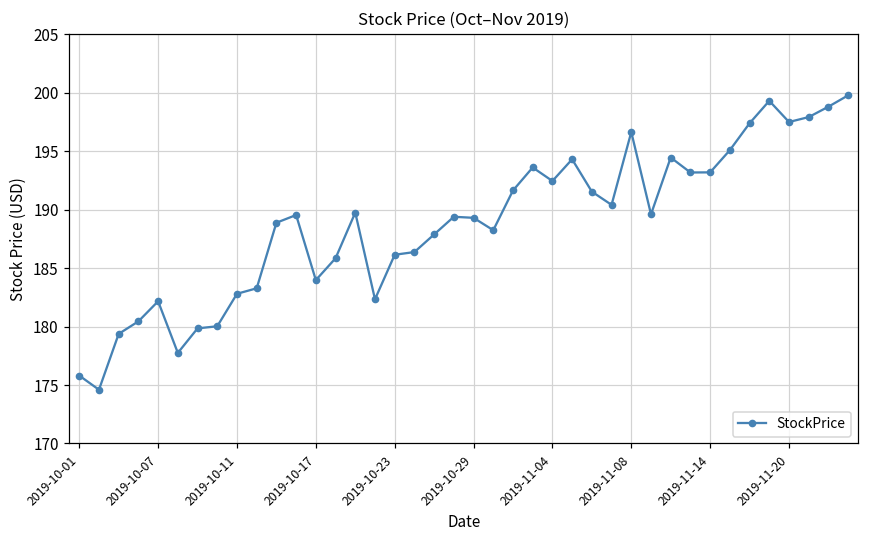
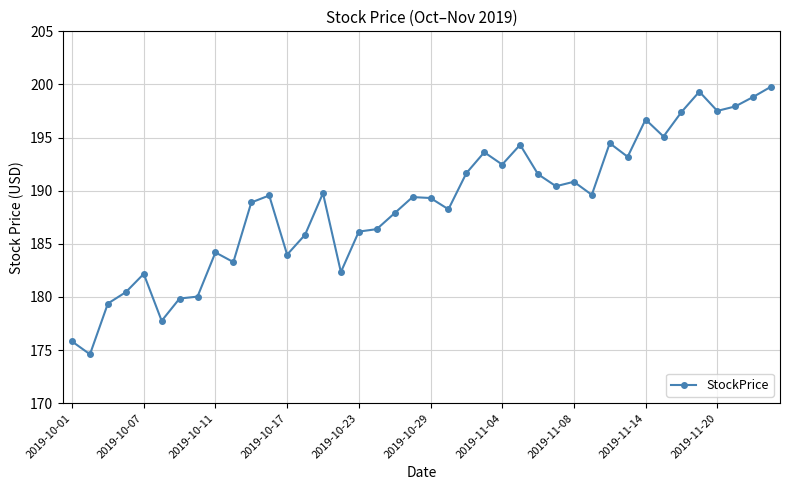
  {
    "2019-10-01": 175.8,
    "2019-10-07": 182.2,
-   "2019-10-11": 182.8,
+   "2019-10-11": 184.2,
    "2019-10-17": 184.0,
    "2019-10-23": 186.2,
    "2019-10-29": 189.3,
    "2019-11-04": 192.5,
-   "2019-11-08": 196.7,
-   "2019-11-14": 193.2,
+   "2019-11-08": 190.8,
+   "2019-11-14": 196.7,
    "2019-11-20": 197.5
  }
